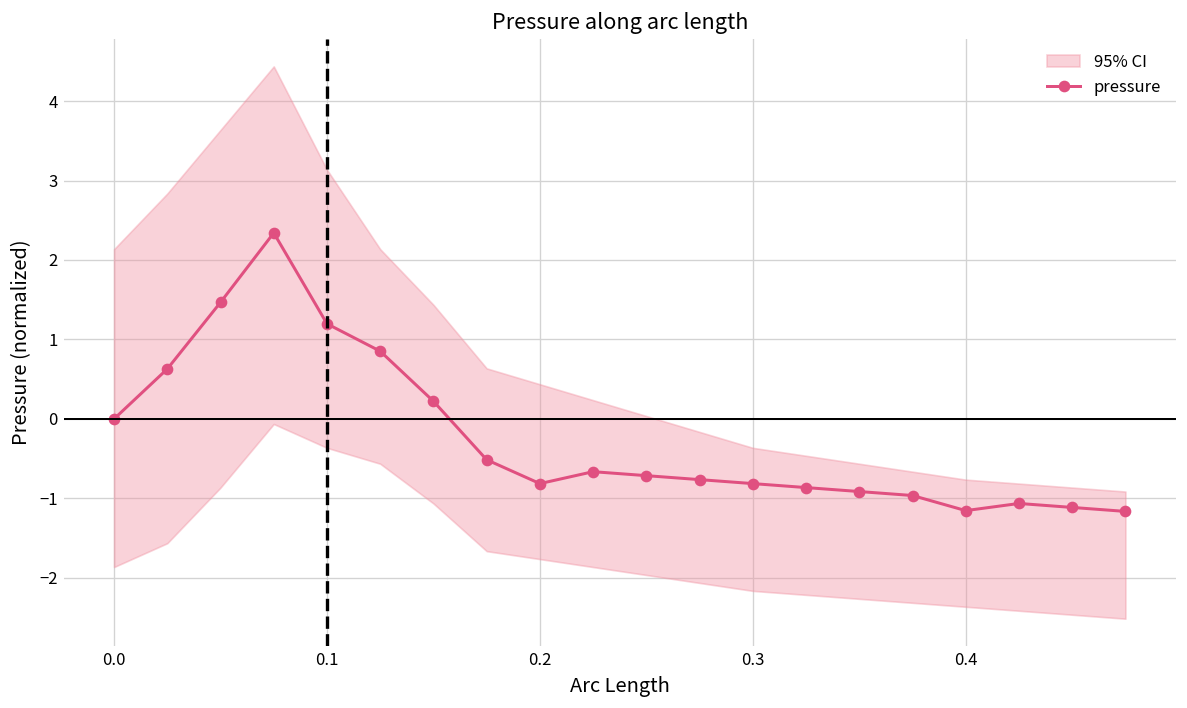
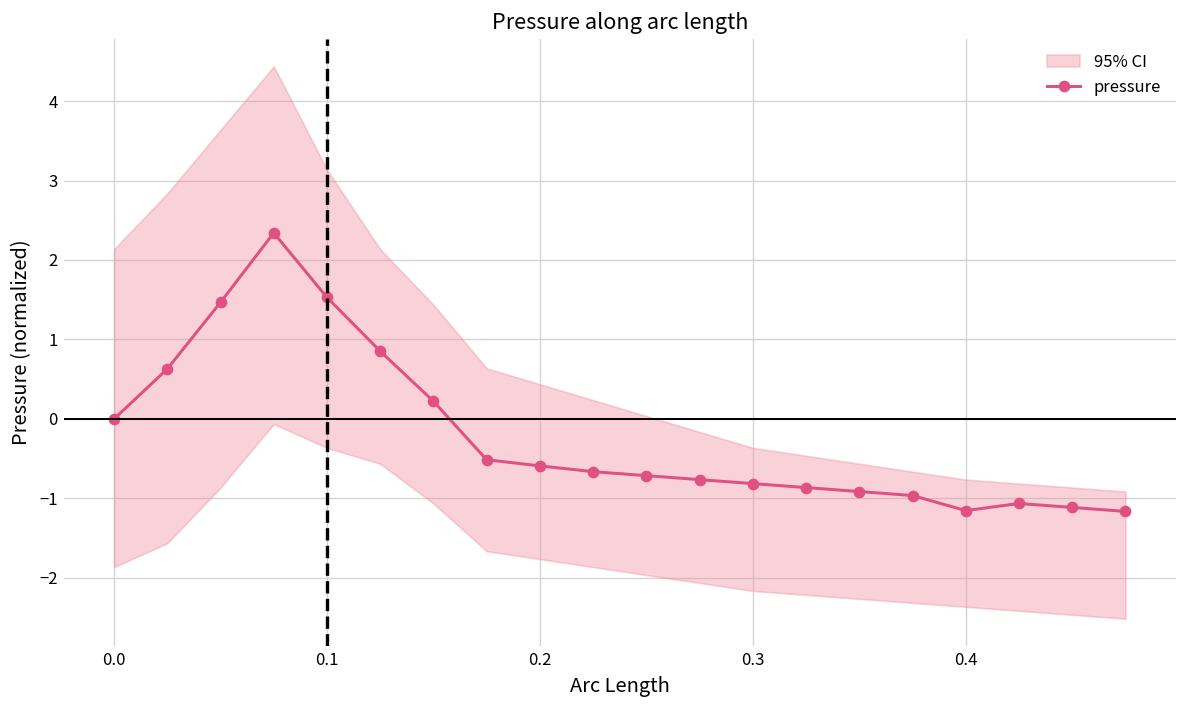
  {
    "pressure": {
      "0.0": 0.0,
-     "0.1": 1.2,
-     "0.2": -0.8,
+     "0.1": 1.5,
+     "0.2": -0.6,
      "0.3": -0.8,
      "0.4": -1.2
    }
  }
